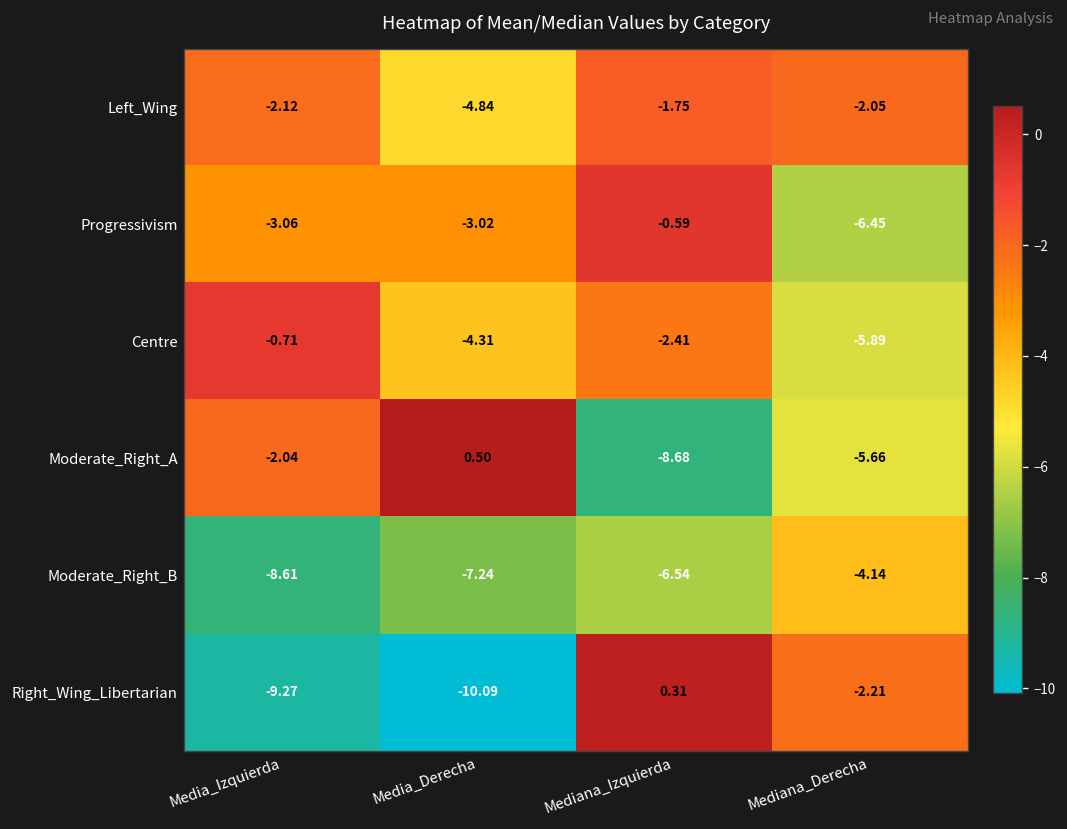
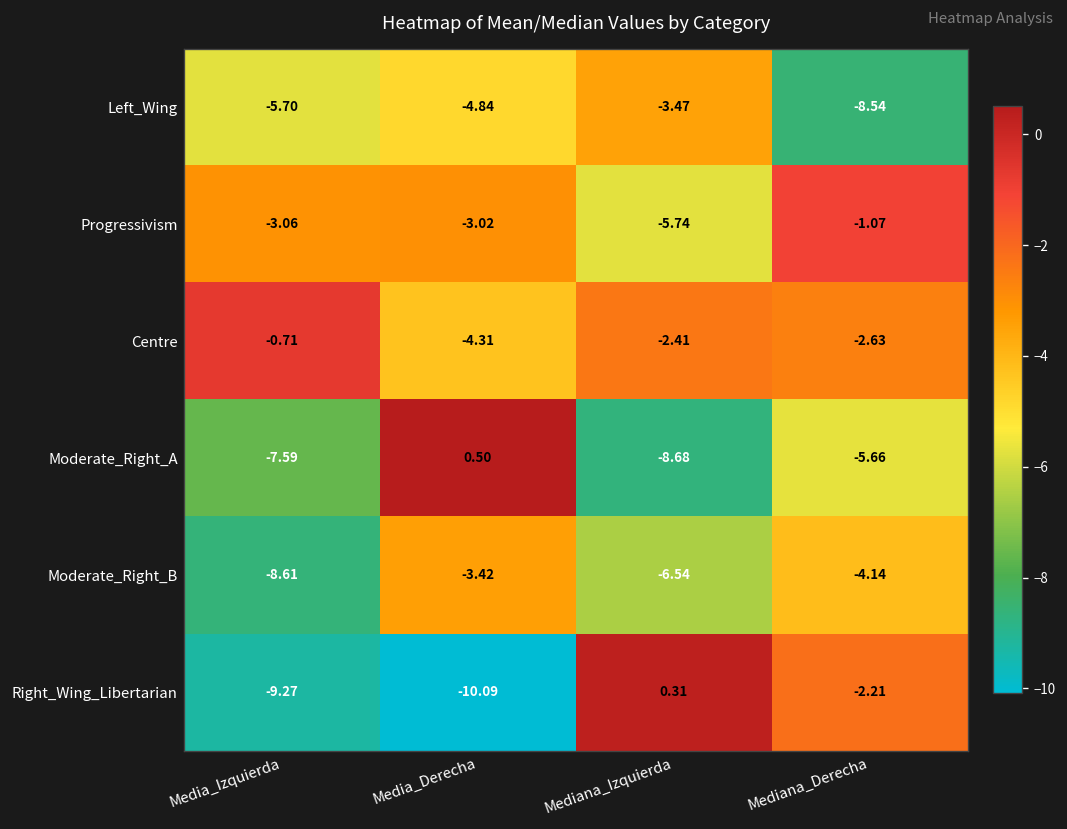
  {
    "Left_Wing": {
-     "Media_Izquierda": -2.12,
+     "Media_Izquierda": -5.70,
      "Media_Derecha": -4.84,
-     "Mediana_Izquierda": -1.75,
-     "Mediana_Derecha": -2.05
+     "Mediana_Izquierda": -3.47,
+     "Mediana_Derecha": -8.54
    },
    "Progressivism": {
      "Media_Izquierda": -3.06,
      "Media_Derecha": -3.02,
-     "Mediana_Izquierda": -0.59,
-     "Mediana_Derecha": -6.45
+     "Mediana_Izquierda": -5.74,
+     "Mediana_Derecha": -1.07
    },
    "Centre": {
      "Media_Izquierda": -0.71,
      "Media_Derecha": -4.31,
      "Mediana_Izquierda": -2.41,
-     "Mediana_Derecha": -5.89
+     "Mediana_Derecha": -2.63
    },
    "Moderate_Right_A": {
-     "Media_Izquierda": -2.04,
+     "Media_Izquierda": -7.59,
      "Media_Derecha": 0.50,
      "Mediana_Izquierda": -8.68,
      "Mediana_Derecha": -5.66
    },
    "Moderate_Right_B": {
      "Media_Izquierda": -8.61,
-     "Media_Derecha": -7.24,
+     "Media_Derecha": -3.42,
      "Mediana_Izquierda": -6.54,
      "Mediana_Derecha": -4.14
    },
    "Right_Wing_Libertarian": {
      "Media_Izquierda": -9.27,
      "Media_Derecha": -10.09,
      "Mediana_Izquierda": 0.31,
      "Mediana_Derecha": -2.21
    }
  }
